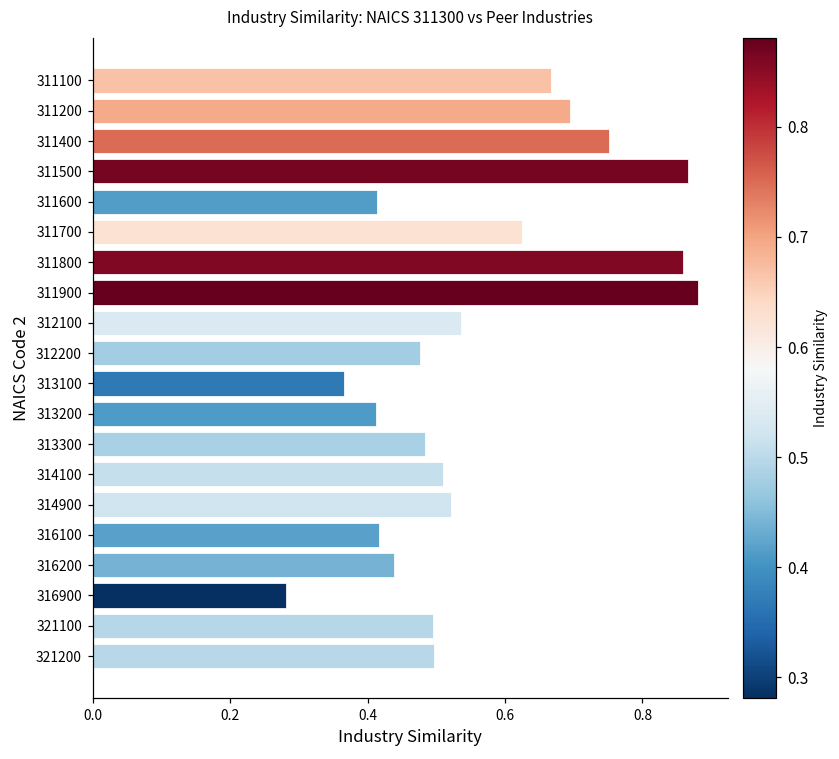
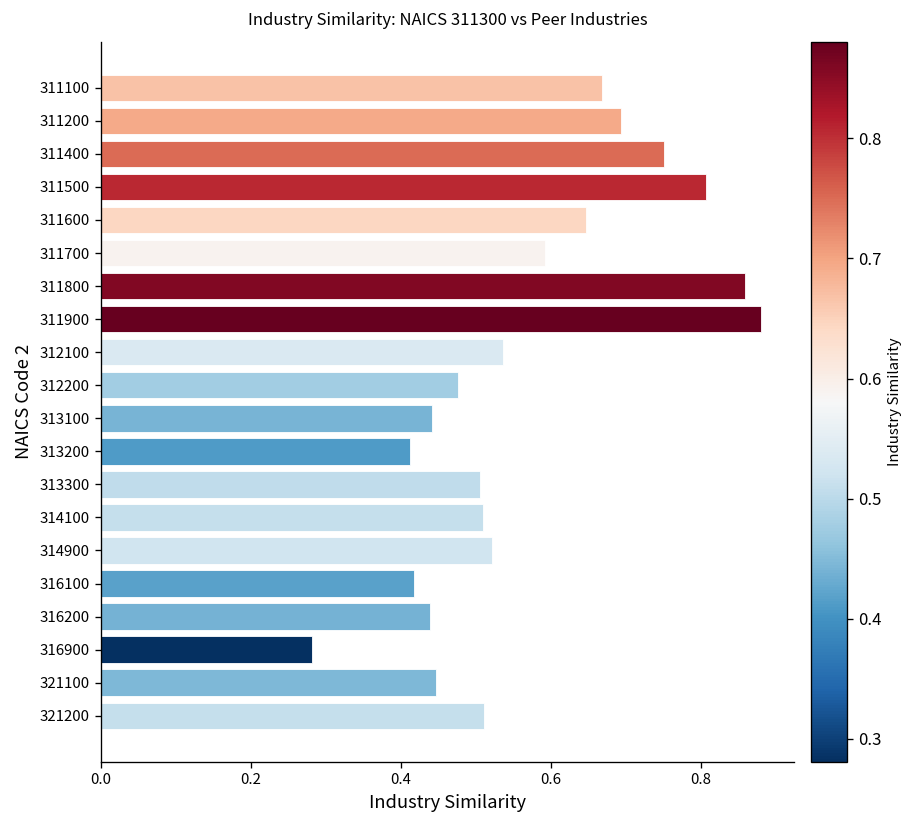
  {
    "311100": 0.67,
    "311200": 0.69,
    "311400": 0.75,
-   "311500": 0.87,
-   "311600": 0.41,
-   "311700": 0.63,
+   "311500": 0.81,
+   "311600": 0.65,
+   "311700": 0.59,
    "311800": 0.86,
    "311900": 0.88,
    "312100": 0.54,
    "312200": 0.48,
-   "313100": 0.37,
+   "313100": 0.44,
    "313200": 0.41,
-   "313300": 0.48,
+   "313300": 0.51,
    "314100": 0.51,
    "314900": 0.52,
    "316100": 0.42,
    "316200": 0.44,
    "316900": 0.28,
-   "321100": 0.50,
-   "321200": 0.50
+   "321100": 0.45,
+   "321200": 0.51
  }
